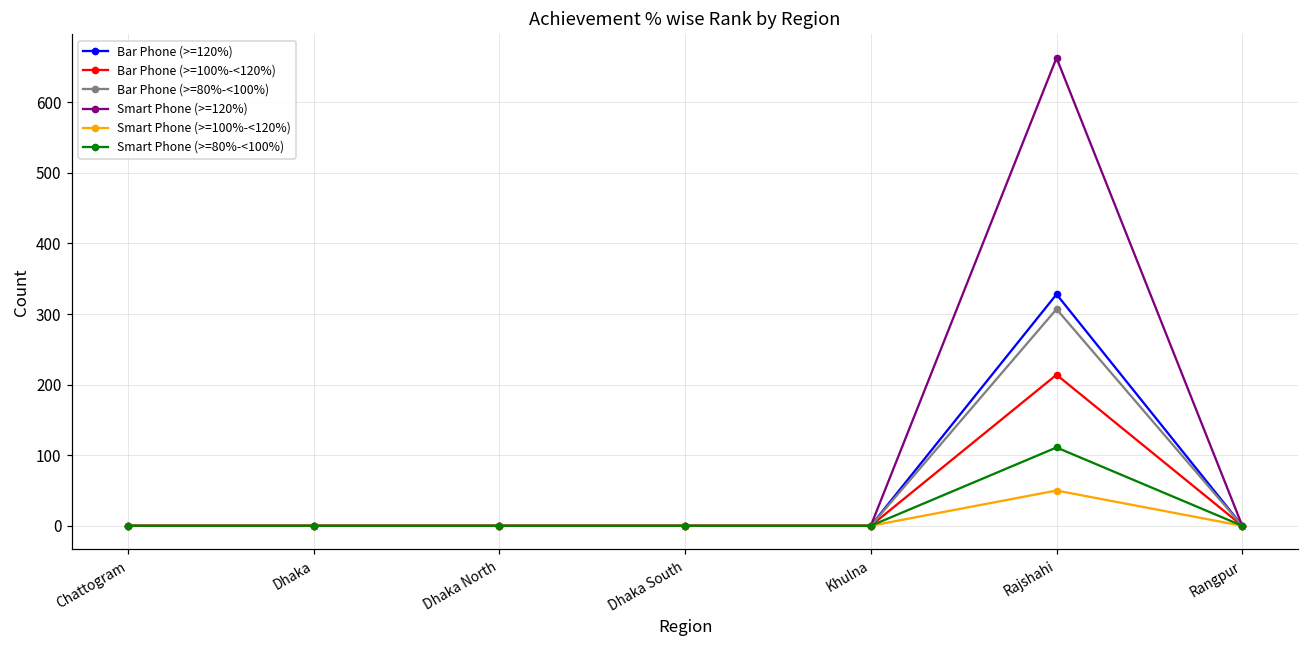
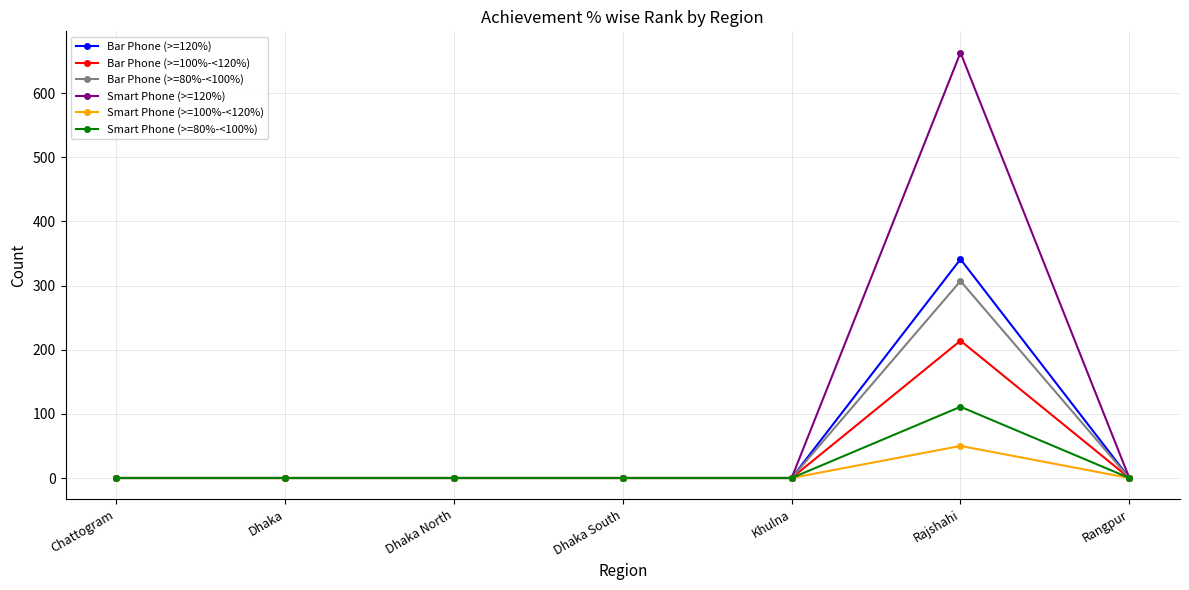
  {
    "Bar Phone (>=120%)": {
-     "Rajshahi": 330
+     "Rajshahi": 340
    },
    "Bar Phone (>=100%-<120%)": {
      "Rajshahi": 210
    },
    "Bar Phone (>=80%-<100%)": {
      "Rajshahi": 310
    },
    "Smart Phone (>=120%)": {
      "Rajshahi": 660
    },
    "Smart Phone (>=100%-<120%)": {
      "Rajshahi": 50
    },
    "Smart Phone (>=80%-<100%)": {
      "Rajshahi": 110
    }
  }
